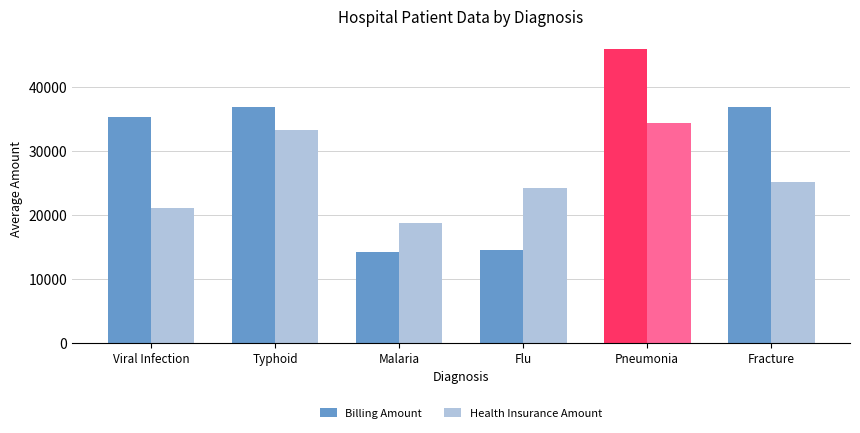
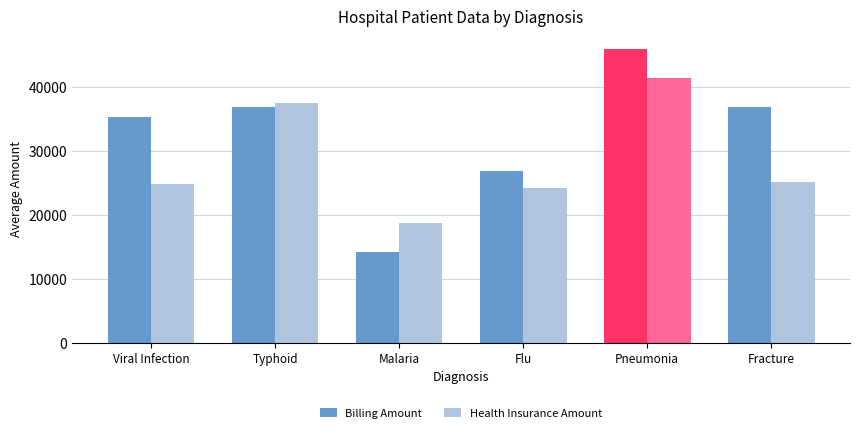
  {
    "Billing Amount": {
      "Viral Infection": 35000,
      "Typhoid": 37000,
      "Malaria": 14000,
-     "Flu": 15000,
+     "Flu": 27000,
      "Pneumonia": 46000,
      "Fracture": 37000
    },
    "Health Insurance Amount": {
-     "Viral Infection": 21000,
-     "Typhoid": 33000,
+     "Viral Infection": 25000,
+     "Typhoid": 38000,
      "Malaria": 19000,
      "Flu": 24000,
-     "Pneumonia": 34000,
+     "Pneumonia": 41000,
      "Fracture": 25000
    }
  }
